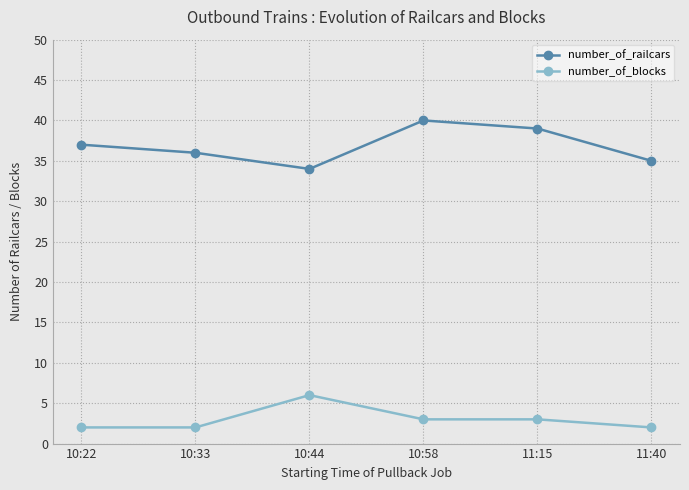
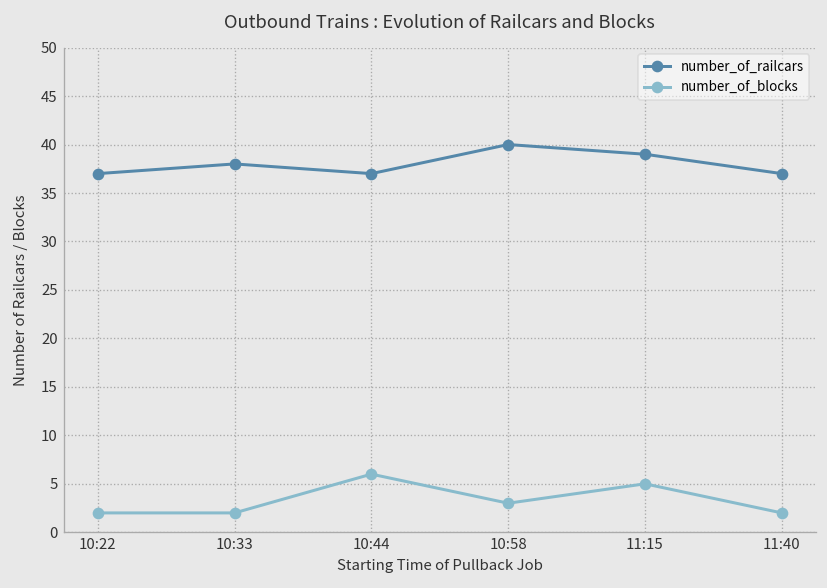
  {
    "number_of_railcars": {
      "10:22": 37,
-     "10:33": 36,
-     "10:44": 34,
+     "10:33": 38,
+     "10:44": 37,
      "10:58": 40,
      "11:15": 39,
-     "11:40": 35
+     "11:40": 37
    },
    "number_of_blocks": {
      "10:22": 2,
      "10:33": 2,
      "10:44": 6,
      "10:58": 3,
-     "11:15": 3,
+     "11:15": 5,
      "11:40": 2
    }
  }
